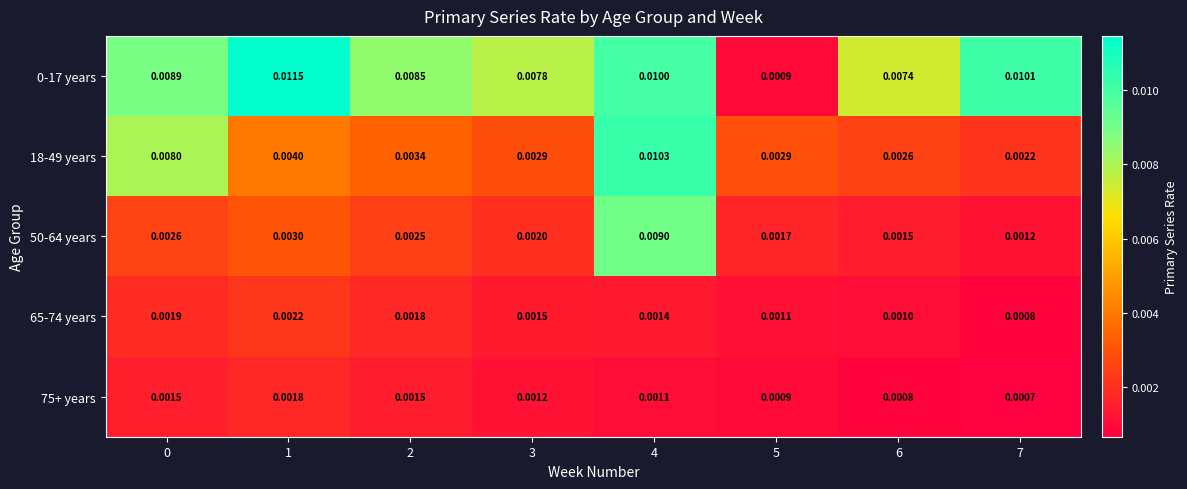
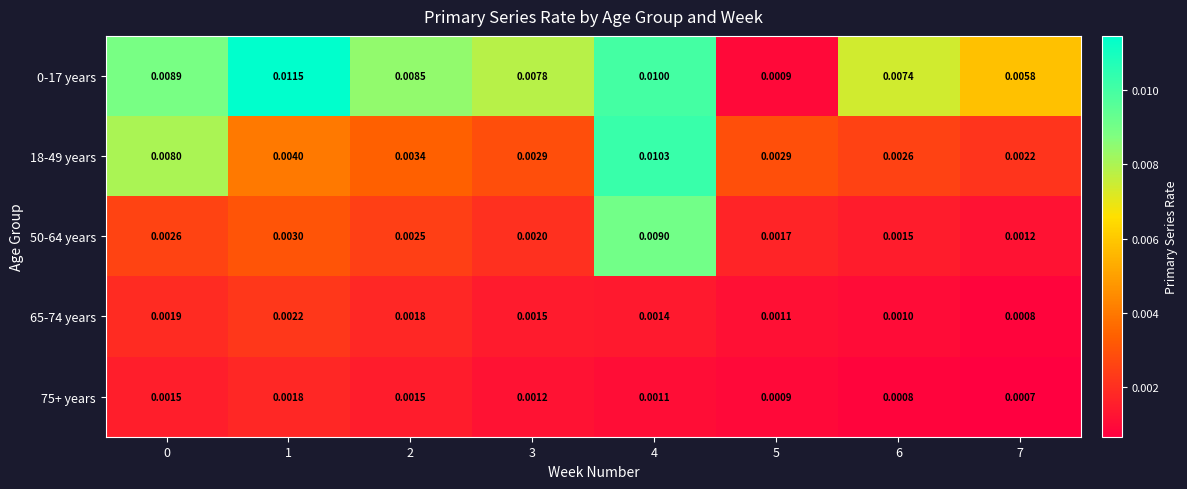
  {
    "0-17 years": {
      "0": 0.0089,
      "1": 0.0115,
      "2": 0.0085,
      "3": 0.0078,
      "4": 0.0100,
      "5": 0.0009,
      "6": 0.0074,
-     "7": 0.0101
+     "7": 0.0058
    },
    "18-49 years": {
      "0": 0.0080,
      "1": 0.0040,
      "2": 0.0034,
      "3": 0.0029,
      "4": 0.0103,
      "5": 0.0029,
      "6": 0.0026,
      "7": 0.0022
    },
    "50-64 years": {
      "0": 0.0026,
      "1": 0.0030,
      "2": 0.0025,
      "3": 0.0020,
      "4": 0.0090,
      "5": 0.0017,
      "6": 0.0015,
      "7": 0.0012
    },
    "65-74 years": {
      "0": 0.0019,
      "1": 0.0022,
      "2": 0.0018,
      "3": 0.0015,
      "4": 0.0014,
      "5": 0.0011,
      "6": 0.0010,
      "7": 0.0008
    },
    "75+ years": {
      "0": 0.0015,
      "1": 0.0018,
      "2": 0.0015,
      "3": 0.0012,
      "4": 0.0011,
      "5": 0.0009,
      "6": 0.0008,
      "7": 0.0007
    }
  }
